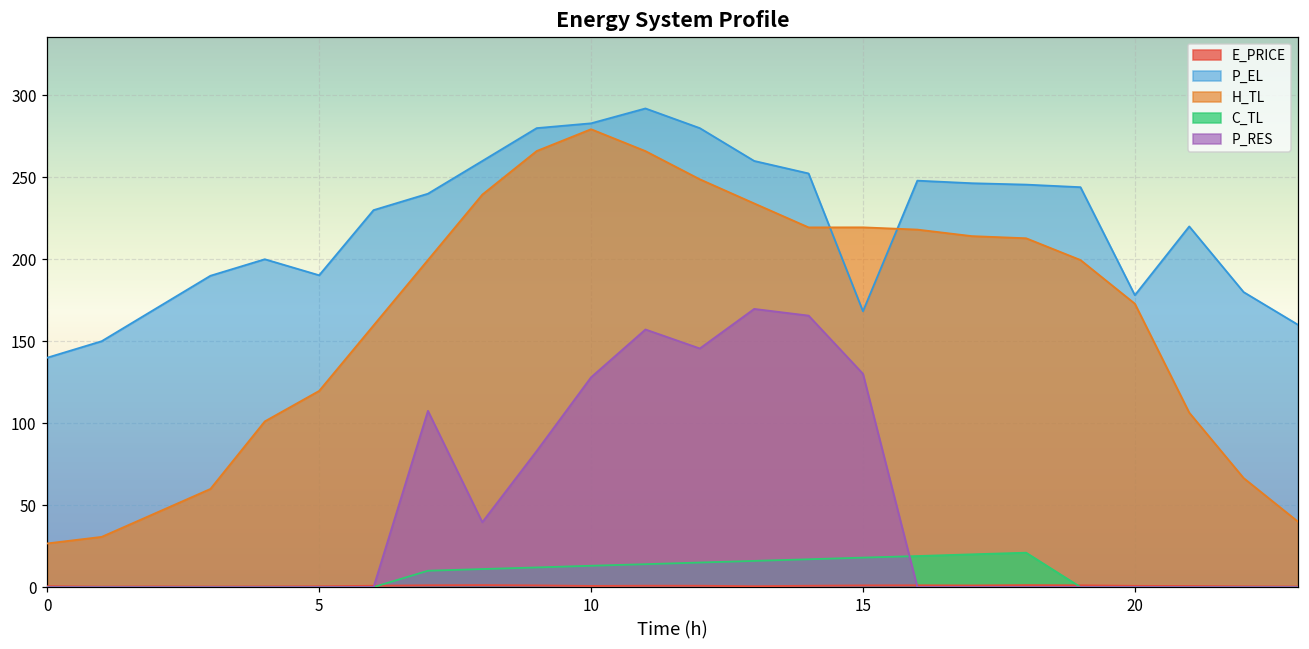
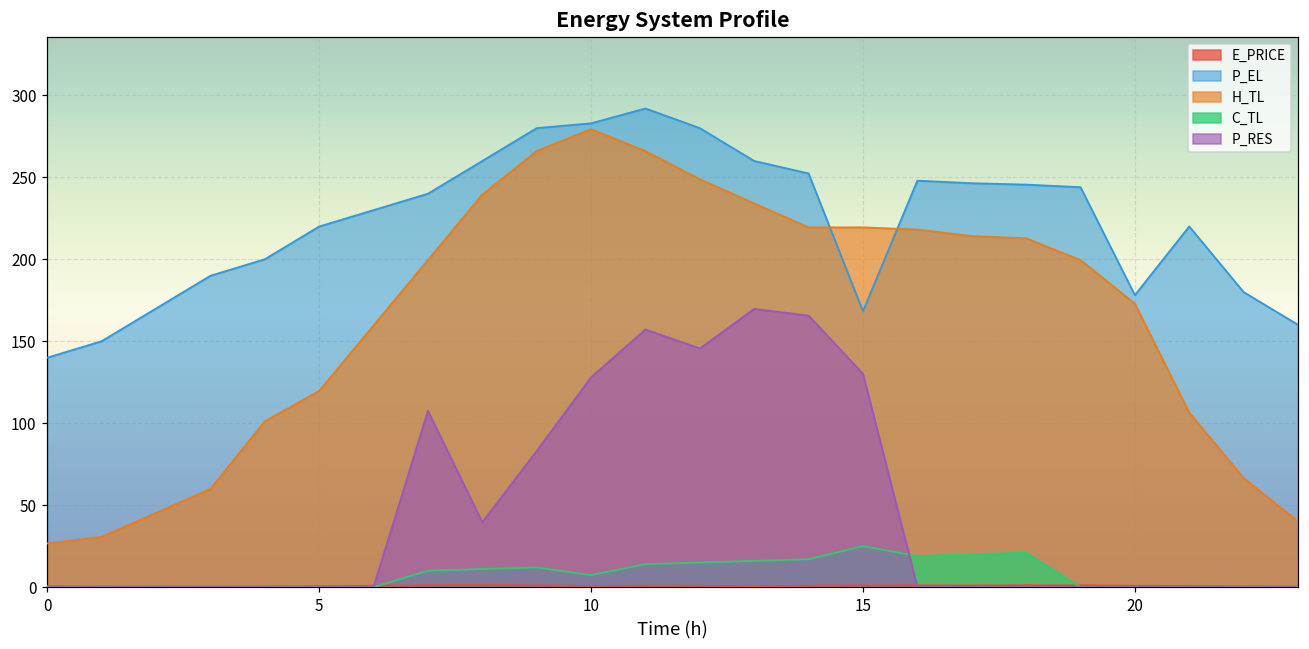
  {
    "P_EL": {
      "0": 140,
-     "5": 190,
+     "5": 220,
      "10": 283,
      "15": 168,
      "20": 178
    },
    "C_TL": {
-     "10": 13,
-     "15": 18
+     "10": 7,
+     "15": 25
    },
    "P_RES": {
      "10": 128,
      "15": 130
    }
  }
